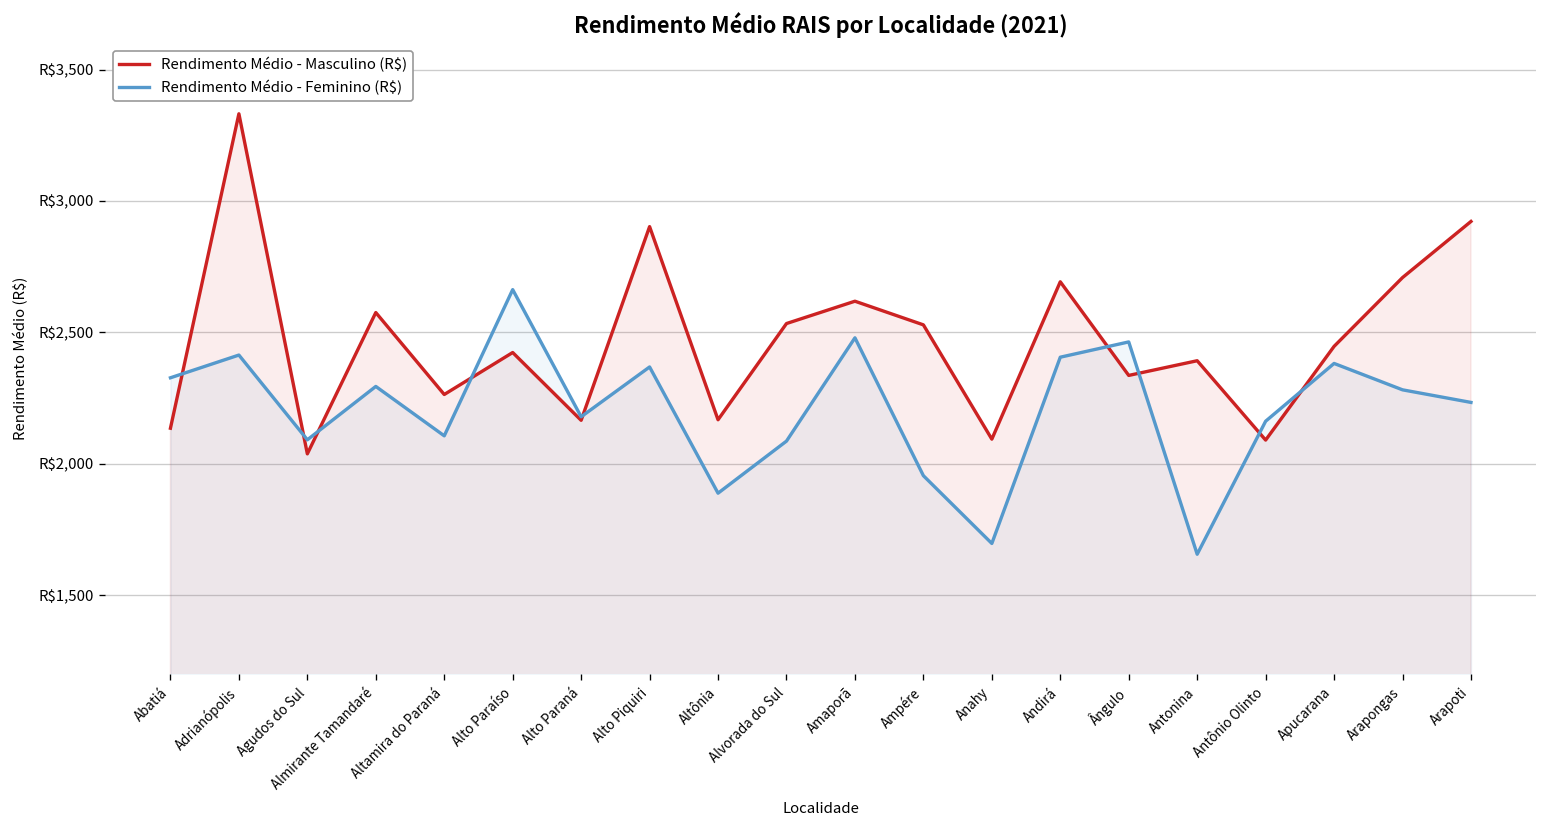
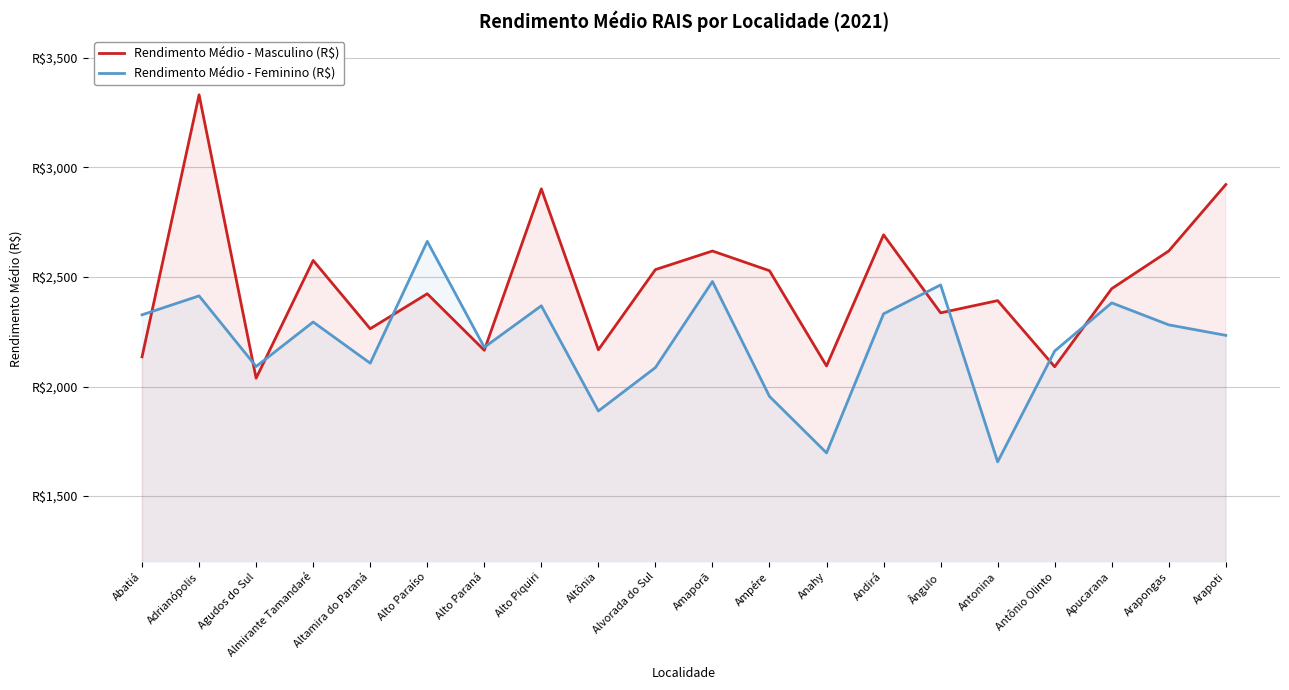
  {
    "Rendimento Médio - Masculino (R$)": {
      "Abatiá": "R$2,140",
      "Adrianópolis": "R$3,330",
      "Agudos do Sul": "R$2,040",
      "Almirante Tamandaré": "R$2,580",
      "Altamira do Paraná": "R$2,260",
      "Alto Paraíso": "R$2,420",
      "Alto Paraná": "R$2,170",
      "Alto Piquiri": "R$2,900",
      "Altônia": "R$2,170",
      "Alvorada do Sul": "R$2,530",
      "Amaporã": "R$2,620",
      "Ampére": "R$2,530",
      "Anahy": "R$2,090",
      "Andirá": "R$2,690",
      "Ângulo": "R$2,340",
      "Antonina": "R$2,390",
      "Antônio Olinto": "R$2,090",
      "Apucarana": "R$2,450",
-     "Arapongas": "R$2,710",
+     "Arapongas": "R$2,620",
      "Arapoti": "R$2,920"
    },
    "Rendimento Médio - Feminino (R$)": {
      "Abatiá": "R$2,330",
      "Adrianópolis": "R$2,410",
      "Agudos do Sul": "R$2,090",
      "Almirante Tamandaré": "R$2,290",
      "Altamira do Paraná": "R$2,110",
      "Alto Paraíso": "R$2,660",
      "Alto Paraná": "R$2,180",
      "Alto Piquiri": "R$2,370",
      "Altônia": "R$1,890",
      "Alvorada do Sul": "R$2,090",
      "Amaporã": "R$2,480",
      "Ampére": "R$1,960",
      "Anahy": "R$1,700",
-     "Andirá": "R$2,410",
+     "Andirá": "R$2,330",
      "Ângulo": "R$2,460",
      "Antonina": "R$1,660",
      "Antônio Olinto": "R$2,160",
      "Apucarana": "R$2,380",
      "Arapongas": "R$2,280",
      "Arapoti": "R$2,230"
    }
  }
